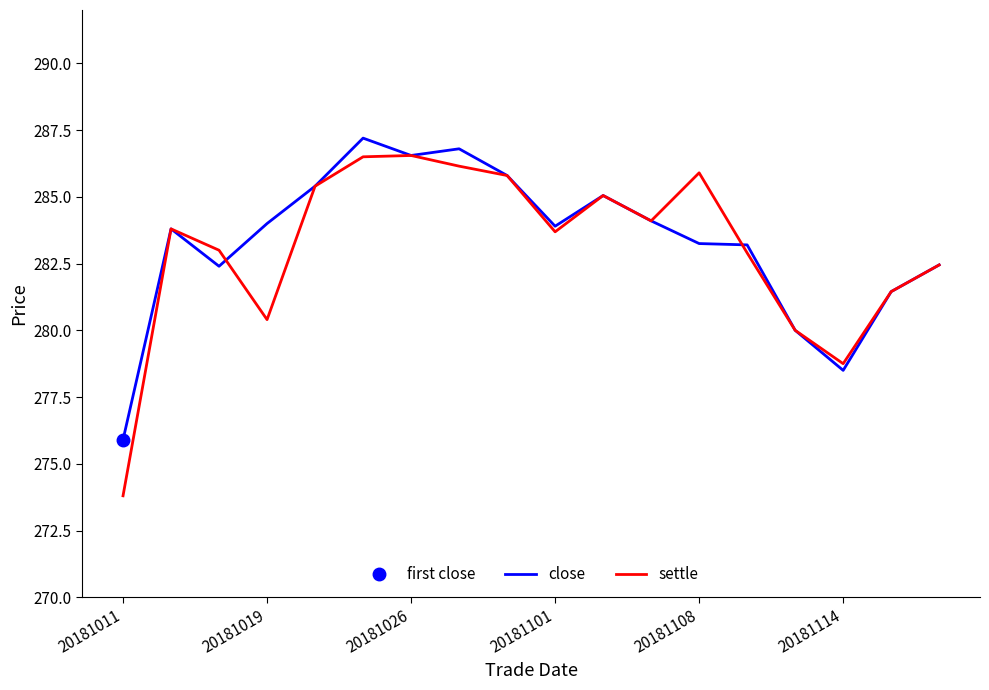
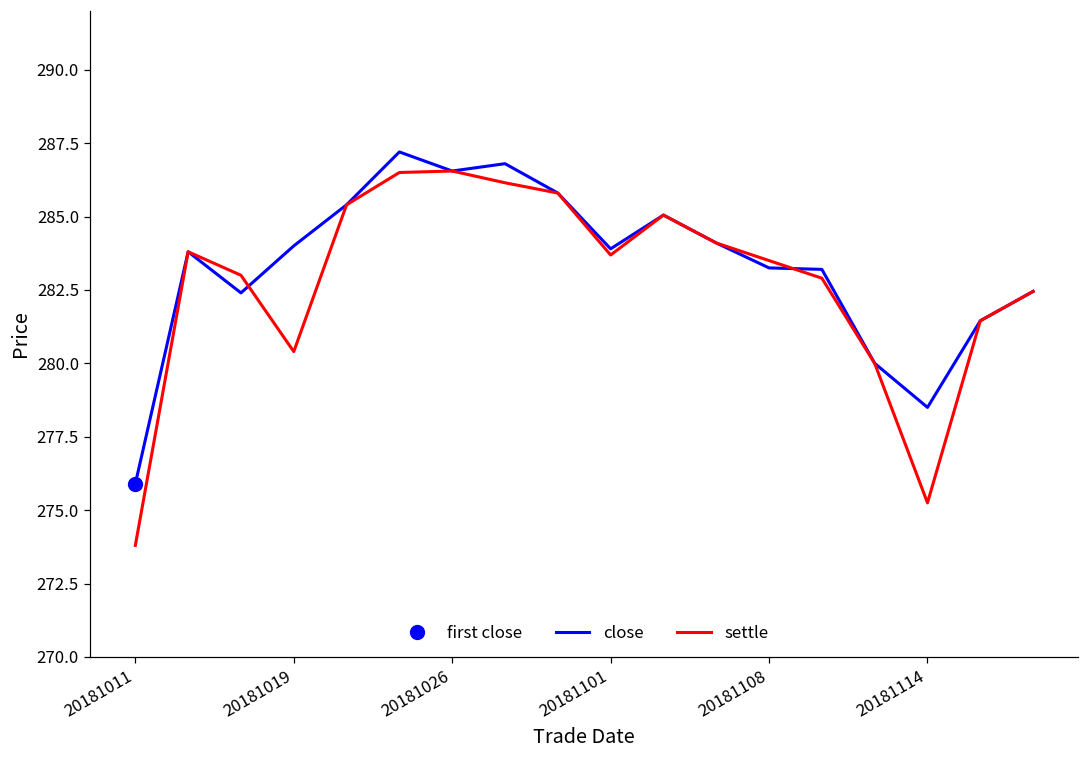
  {
    "settle": {
      "20181011": 273.8,
      "20181019": 280.4,
      "20181101": 283.7,
-     "20181108": 285.9,
-     "20181114": 278.8
+     "20181108": 283.5,
+     "20181114": 275.3
    }
  }
